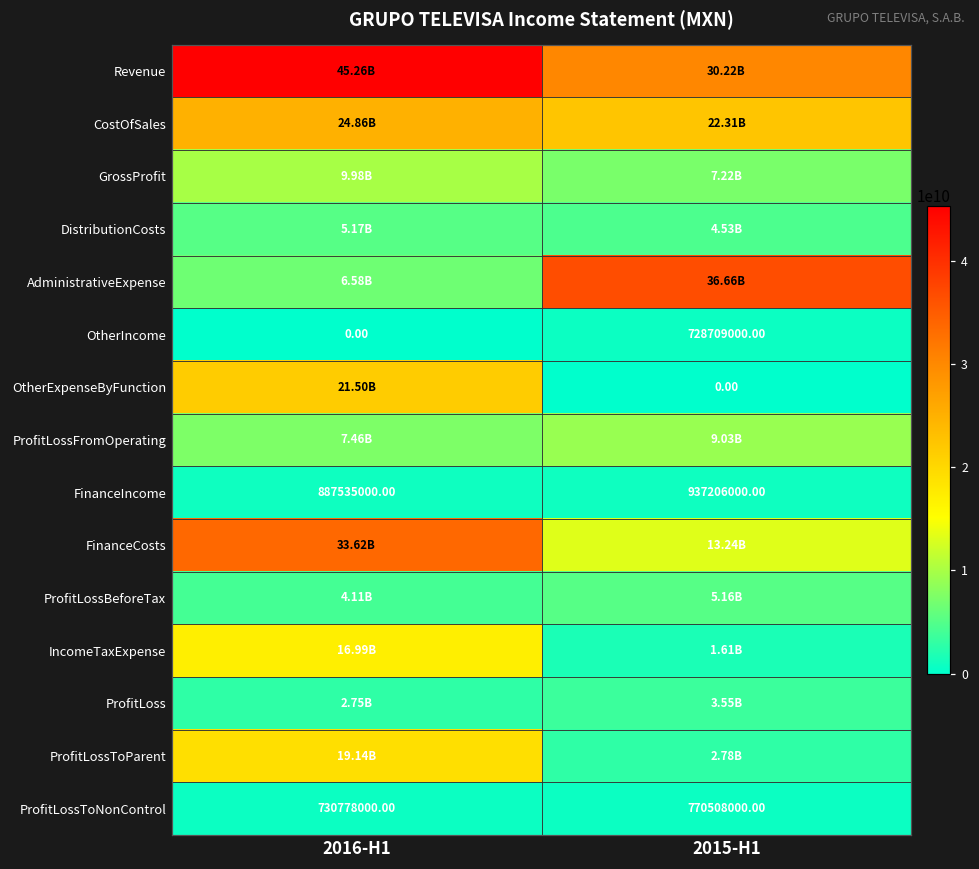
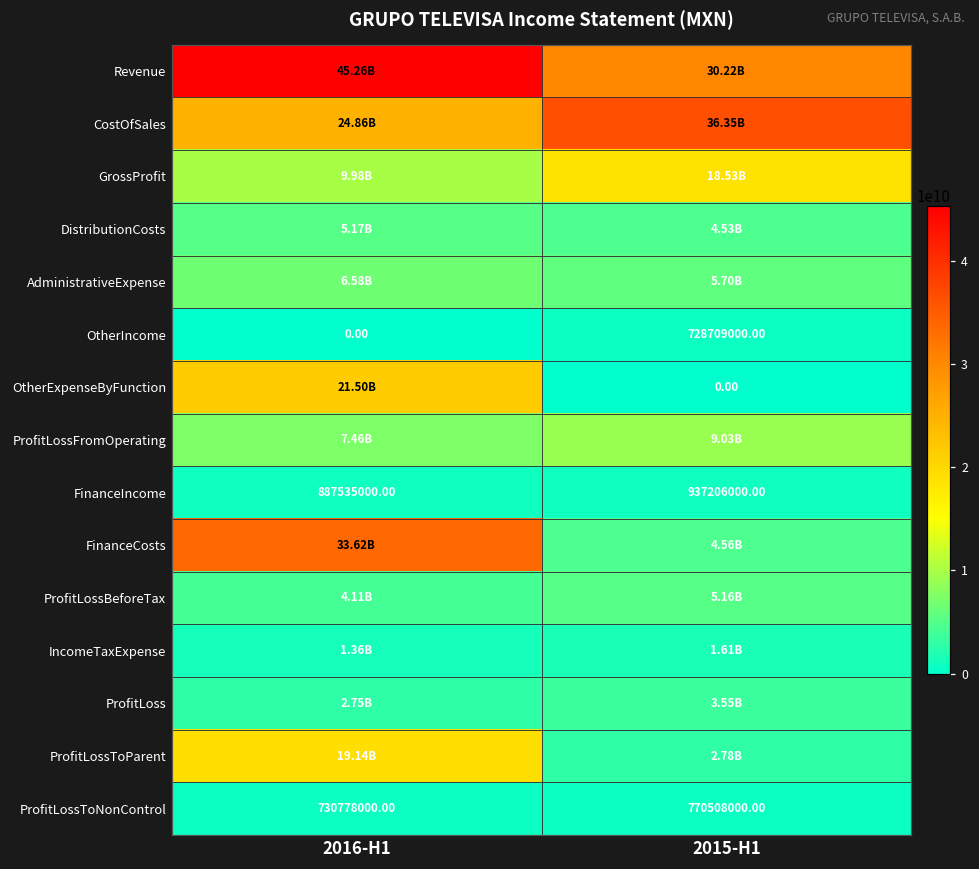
  {
    "Revenue": {
      "2016-H1": "45.26B",
      "2015-H1": "30.22B"
    },
    "CostOfSales": {
      "2016-H1": "24.86B",
-     "2015-H1": "22.31B"
+     "2015-H1": "36.35B"
    },
    "GrossProfit": {
      "2016-H1": "9.98B",
-     "2015-H1": "7.22B"
+     "2015-H1": "18.53B"
    },
    "DistributionCosts": {
      "2016-H1": "5.17B",
      "2015-H1": "4.53B"
    },
    "AdministrativeExpense": {
      "2016-H1": "6.58B",
-     "2015-H1": "36.66B"
+     "2015-H1": "5.70B"
    },
    "OtherIncome": {
      "2016-H1": "0.00",
      "2015-H1": "728709000.00"
    },
    "OtherExpenseByFunction": {
      "2016-H1": "21.50B",
      "2015-H1": "0.00"
    },
    "ProfitLossFromOperating": {
      "2016-H1": "7.46B",
      "2015-H1": "9.03B"
    },
    "FinanceIncome": {
      "2016-H1": "887535000.00",
      "2015-H1": "937206000.00"
    },
    "FinanceCosts": {
      "2016-H1": "33.62B",
-     "2015-H1": "13.24B"
+     "2015-H1": "4.56B"
    },
    "ProfitLossBeforeTax": {
      "2016-H1": "4.11B",
      "2015-H1": "5.16B"
    },
    "IncomeTaxExpense": {
-     "2016-H1": "16.99B",
+     "2016-H1": "1.36B",
      "2015-H1": "1.61B"
    },
    "ProfitLoss": {
      "2016-H1": "2.75B",
      "2015-H1": "3.55B"
    },
    "ProfitLossToParent": {
      "2016-H1": "19.14B",
      "2015-H1": "2.78B"
    },
    "ProfitLossToNonControl": {
      "2016-H1": "730778000.00",
      "2015-H1": "770508000.00"
    }
  }
